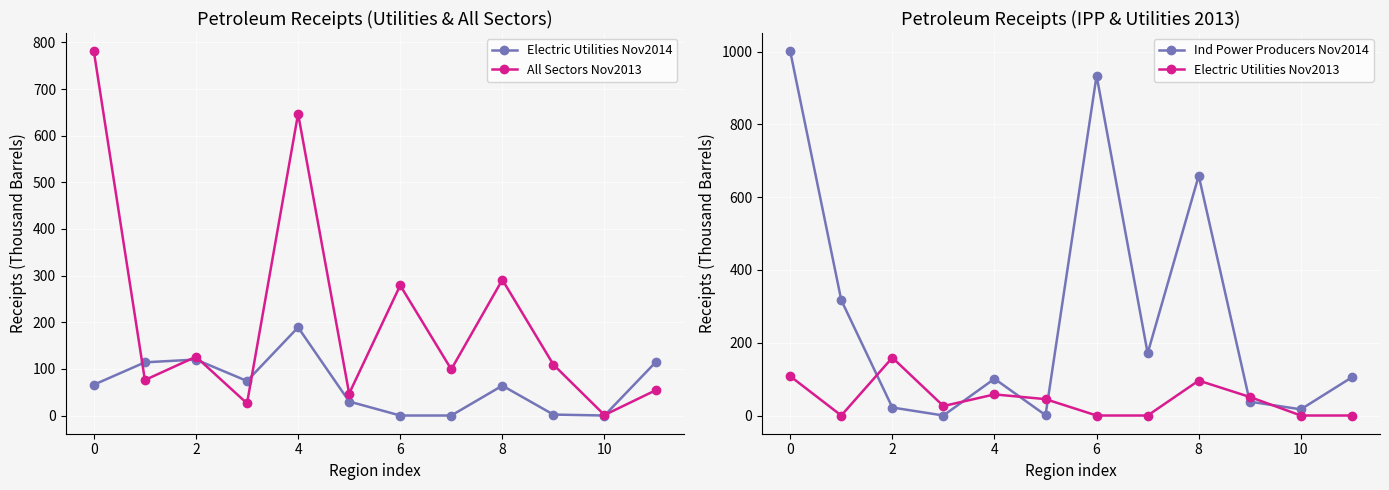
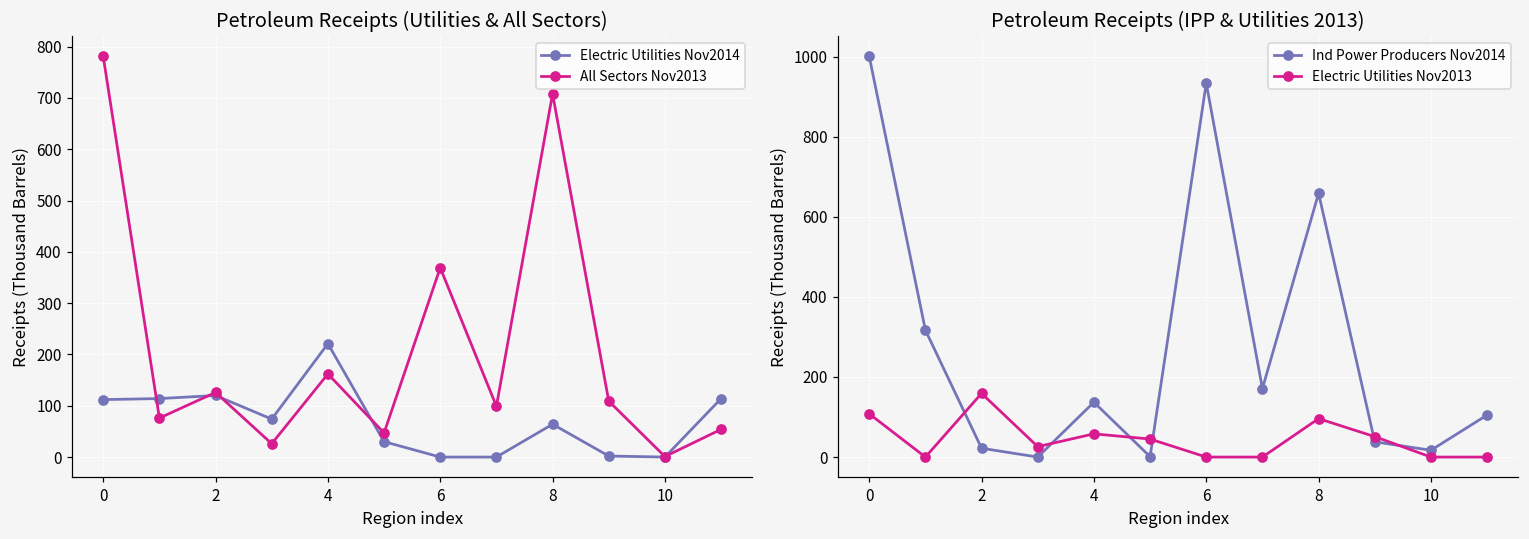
  {
    "Petroleum Receipts (Utilities & All Sectors)": {
      "Electric Utilities Nov2014": {
-       "0": 70,
+       "0": 110,
        "2": 120,
-       "4": 190,
+       "4": 220,
        "6": 0,
        "8": 60
      },
      "All Sectors Nov2013": {
        "0": 780,
        "2": 130,
-       "4": 650,
-       "6": 280,
-       "8": 290
+       "4": 160,
+       "6": 370,
+       "8": 710
      }
    },
    "Petroleum Receipts (IPP & Utilities 2013)": {
      "Ind Power Producers Nov2014": {
        "0": 1000,
        "2": 20,
-       "4": 100,
+       "4": 140,
        "6": 930,
        "8": 660,
        "10": 20
      },
      "Electric Utilities Nov2013": {
        "0": 110,
        "2": 160,
        "4": 60,
        "6": 0,
        "8": 100,
        "10": 0
      }
    }
  }
